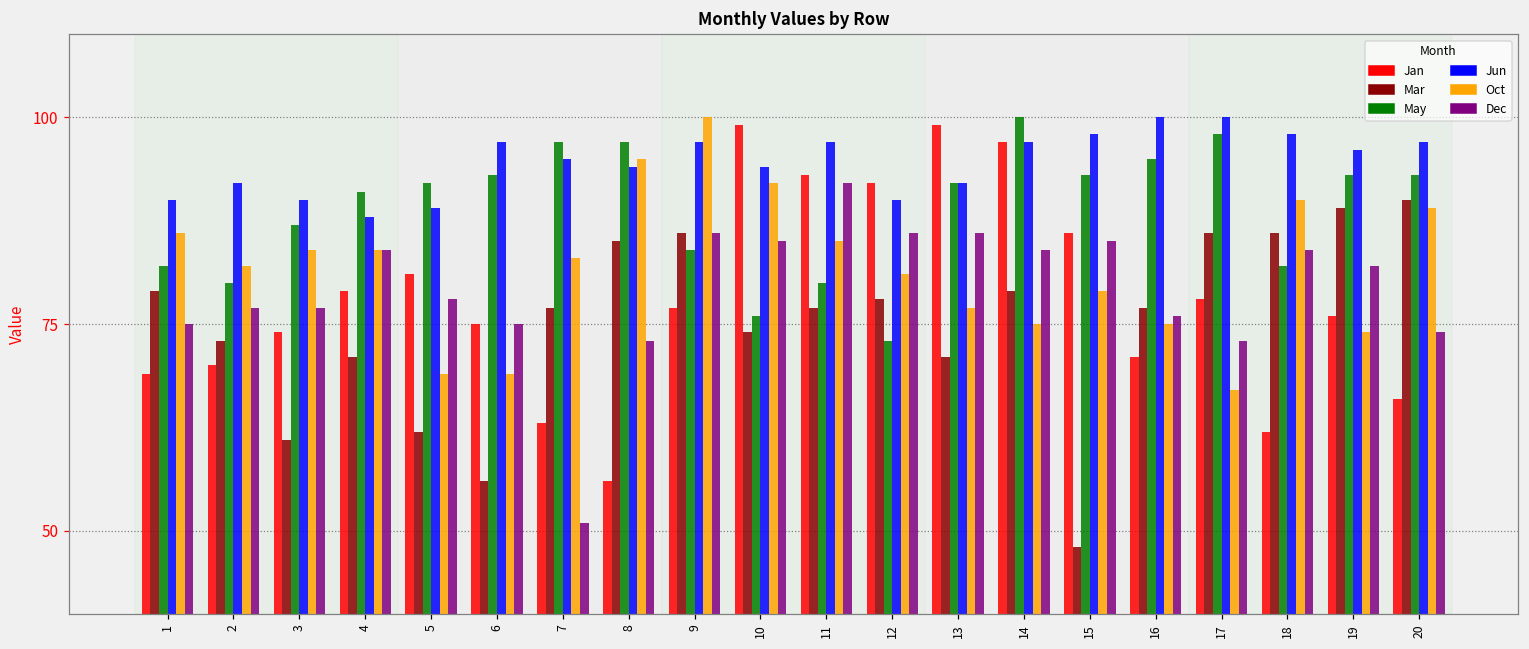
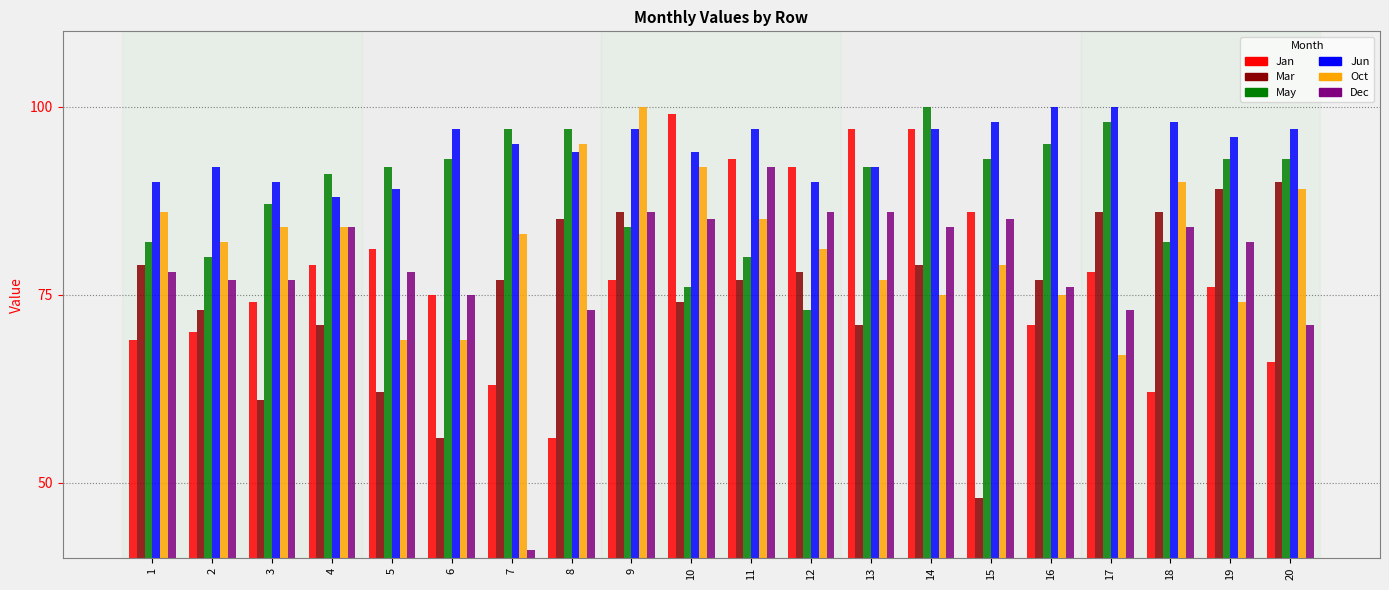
  {
    "Jan": {
      "1": 69,
      "2": 70,
      "3": 74,
      "4": 79,
      "5": 81,
      "6": 75,
      "7": 63,
      "8": 56,
      "9": 77,
      "10": 99,
      "11": 93,
      "12": 92,
-     "13": 99,
+     "13": 97,
      "14": 97,
      "15": 86,
      "16": 71,
      "17": 78,
      "18": 62,
      "19": 76,
      "20": 66
    },
    "Mar": {
      "1": 79,
      "2": 73,
      "3": 61,
      "4": 71,
      "5": 62,
      "6": 56,
      "7": 77,
      "8": 85,
      "9": 86,
      "10": 74,
      "11": 77,
      "12": 78,
      "13": 71,
      "14": 79,
      "15": 48,
      "16": 77,
      "17": 86,
      "18": 86,
      "19": 89,
      "20": 90
    },
    "May": {
      "1": 82,
      "2": 80,
      "3": 87,
      "4": 91,
      "5": 92,
      "6": 93,
      "7": 97,
      "8": 97,
      "9": 84,
      "10": 76,
      "11": 80,
      "12": 73,
      "13": 92,
      "14": 100,
      "15": 93,
      "16": 95,
      "17": 98,
      "18": 82,
      "19": 93,
      "20": 93
    },
    "Jun": {
      "1": 90,
      "2": 92,
      "3": 90,
      "4": 88,
      "5": 89,
      "6": 97,
      "7": 95,
      "8": 94,
      "9": 97,
      "10": 94,
      "11": 97,
      "12": 90,
      "13": 92,
      "14": 97,
      "15": 98,
      "16": 100,
      "17": 100,
      "18": 98,
      "19": 96,
      "20": 97
    },
    "Oct": {
      "1": 86,
      "2": 82,
      "3": 84,
      "4": 84,
      "5": 69,
      "6": 69,
      "7": 83,
      "8": 95,
      "9": 100,
      "10": 92,
      "11": 85,
      "12": 81,
      "13": 77,
      "14": 75,
      "15": 79,
      "16": 75,
      "17": 67,
      "18": 90,
      "19": 74,
      "20": 89
    },
    "Dec": {
-     "1": 75,
+     "1": 78,
      "2": 77,
      "3": 77,
      "4": 84,
      "5": 78,
      "6": 75,
-     "7": 51,
+     "7": 41,
      "8": 73,
      "9": 86,
      "10": 85,
      "11": 92,
      "12": 86,
      "13": 86,
      "14": 84,
      "15": 85,
      "16": 76,
      "17": 73,
      "18": 84,
      "19": 82,
-     "20": 74
+     "20": 71
    }
  }
